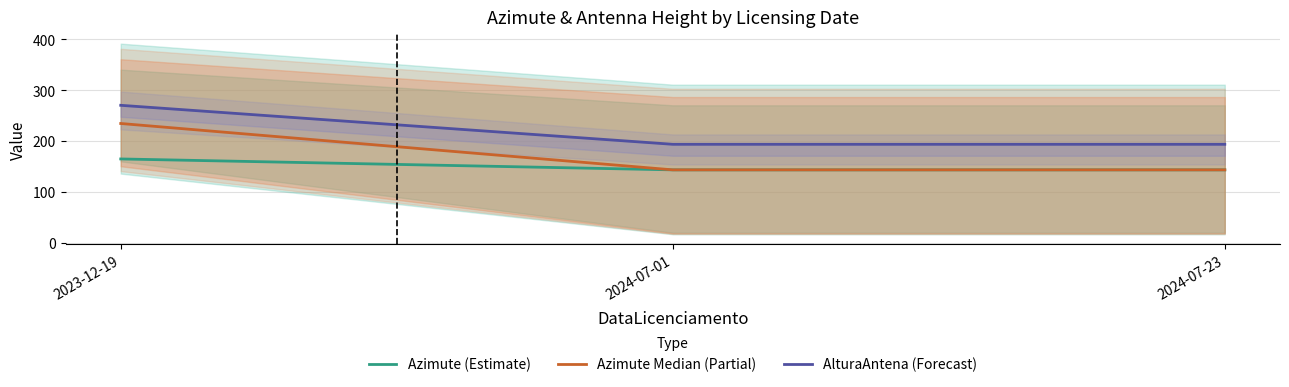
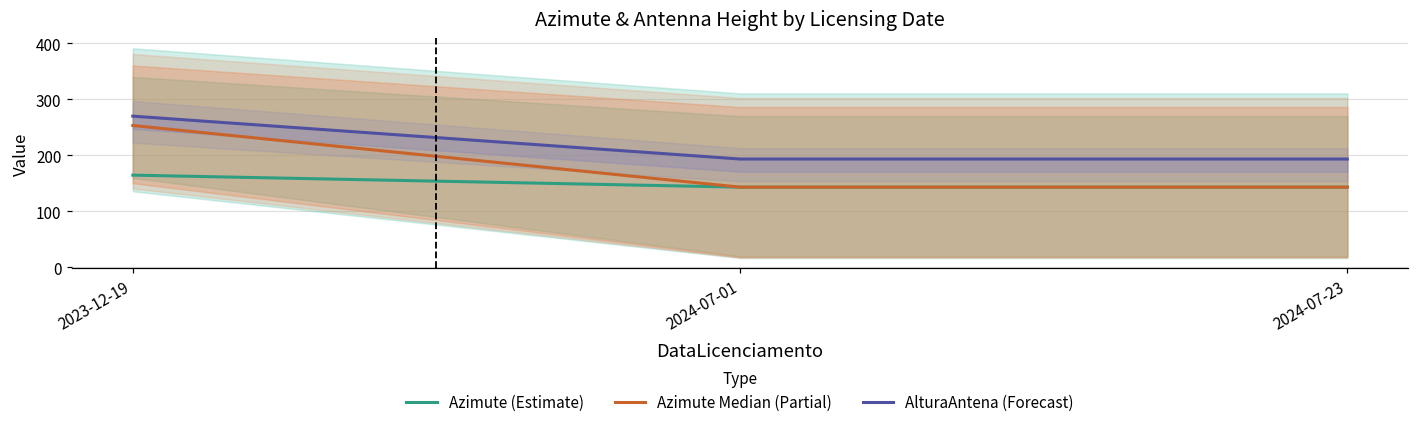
  {
    "Azimute Median (Partial)": {
-     "2023-12-19": 230
+     "2023-12-19": 250
    },
    "AlturaAntena (Forecast)": {
      "2023-12-19": 270,
      "2024-07-01": 190,
      "2024-07-23": 190
    }
  }
